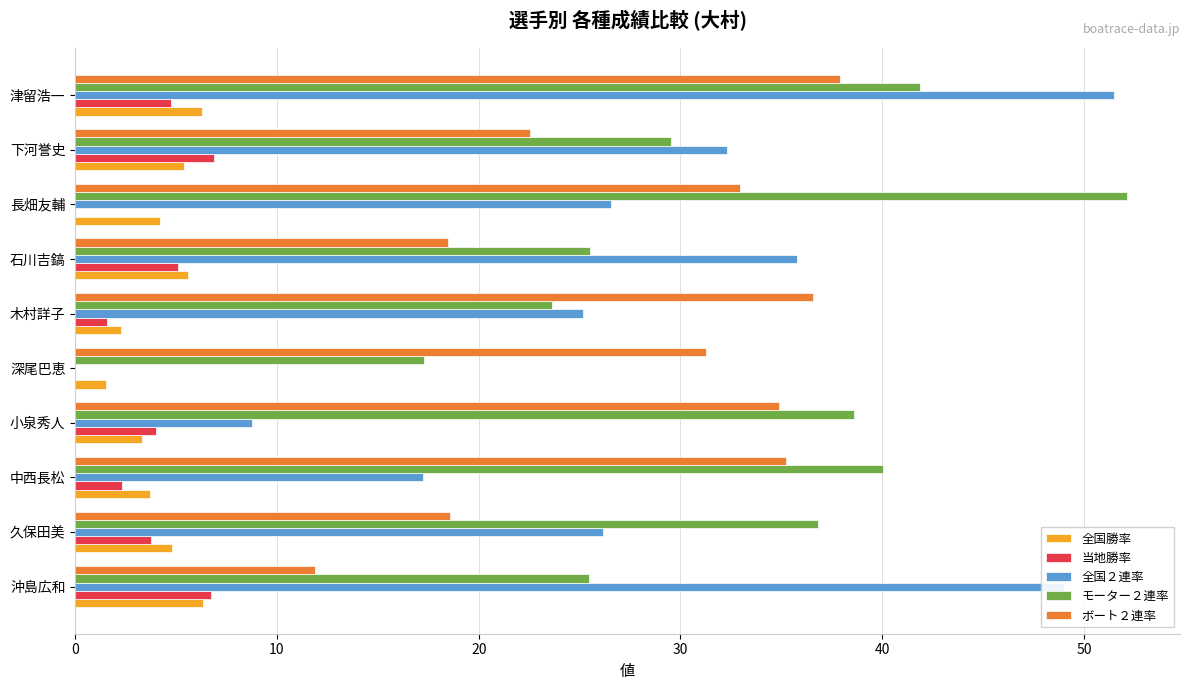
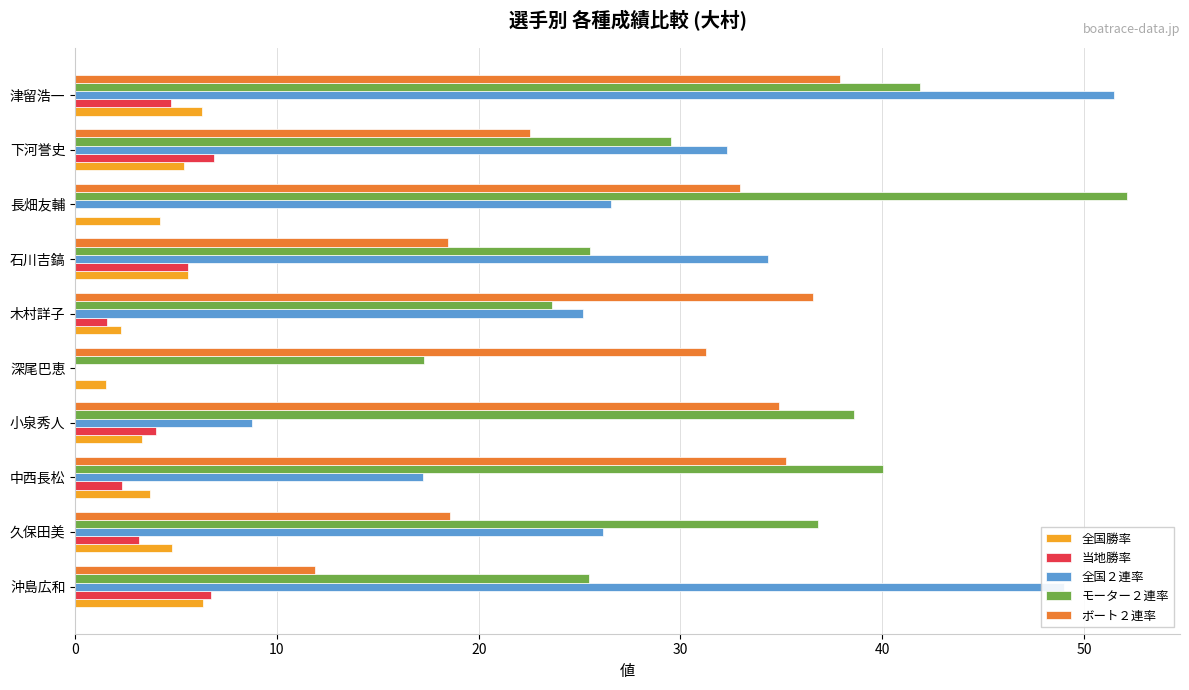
  {
    "当地勝率": {
      "津留浩一": 4.8,
      "下河誉史": 6.9,
      "長畑友輔": 0.0,
-     "石川吉鎬": 5.1,
+     "石川吉鎬": 5.6,
      "木村詳子": 1.6,
      "深尾巴恵": 0.0,
      "小泉秀人": 4.0,
      "中西長松": 2.3,
-     "久保田美": 3.8,
+     "久保田美": 3.2,
      "沖島広和": 6.7
    },
    "全国２連率": {
      "津留浩一": 51.5,
      "下河誉史": 32.3,
      "長畑友輔": 26.6,
-     "石川吉鎬": 35.8,
+     "石川吉鎬": 34.4,
      "木村詳子": 25.2,
      "深尾巴恵": 0.0,
      "小泉秀人": 8.8,
      "中西長松": 17.2,
      "久保田美": 26.2
    },
    "モーター２連率": {
      "津留浩一": 41.9,
      "下河誉史": 29.5,
      "長畑友輔": 52.2,
      "石川吉鎬": 25.5,
      "木村詳子": 23.7,
      "深尾巴恵": 17.3,
      "小泉秀人": 38.6,
      "中西長松": 40.0,
      "久保田美": 36.8,
      "沖島広和": 25.5
    }
  }
